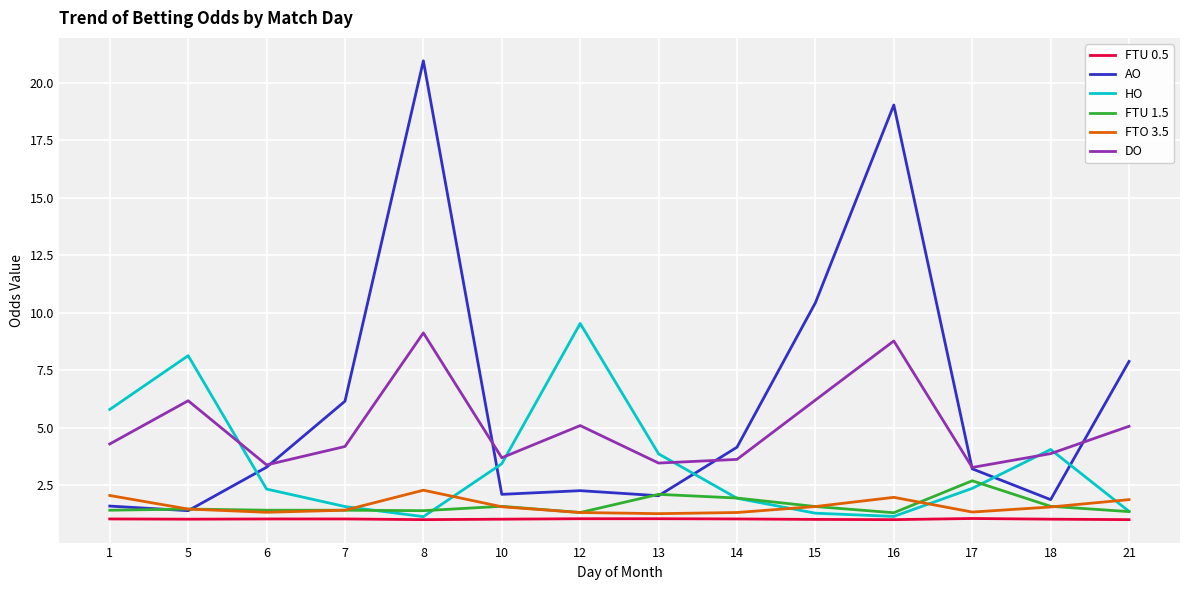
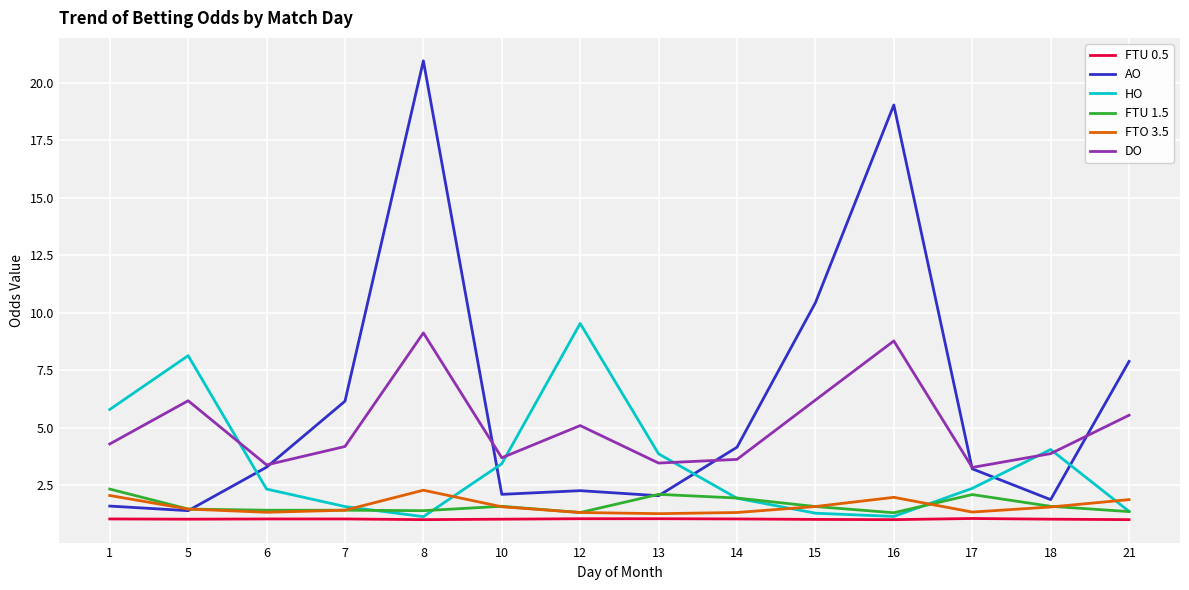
  {
    "FTU 0.5": {
      "1": 1.0,
      "5": 1.0,
      "6": 1.0,
      "7": 1.0,
      "8": 1.0,
      "10": 1.0,
      "12": 1.1,
      "13": 1.1,
      "14": 1.0,
      "15": 1.0,
      "16": 1.0,
      "17": 1.1,
      "18": 1.0,
      "21": 1.0
    },
    "AO": {
      "1": 1.6,
      "7": 6.2,
      "8": 21.0,
      "10": 2.1,
      "12": 2.3,
      "14": 4.2,
      "15": 10.4,
      "16": 19.0,
      "18": 1.9,
      "21": 7.9
    },
    "HO": {
      "1": 5.8,
      "5": 8.1,
      "6": 2.3,
      "7": 1.6,
      "8": 1.1,
      "10": 3.4,
      "12": 9.5,
      "13": 3.9,
      "15": 1.3,
      "16": 1.2,
      "17": 2.4,
      "18": 4.1
    },
    "FTU 1.5": {
-     "1": 1.4,
+     "1": 2.3,
      "8": 1.4,
      "16": 1.3,
-     "17": 2.7
+     "17": 2.1
    },
    "FTO 3.5": {
      "1": 2.1,
      "8": 2.3,
      "13": 1.3,
      "14": 1.3,
      "16": 2.0,
      "17": 1.3,
      "21": 1.9
    },
    "DO": {
      "1": 4.3,
      "5": 6.2,
      "7": 4.2,
      "8": 9.1,
      "10": 3.7,
      "12": 5.1,
      "13": 3.5,
      "14": 3.6,
      "15": 6.2,
      "16": 8.8,
      "18": 3.9,
-     "21": 5.1
+     "21": 5.6
    }
  }
